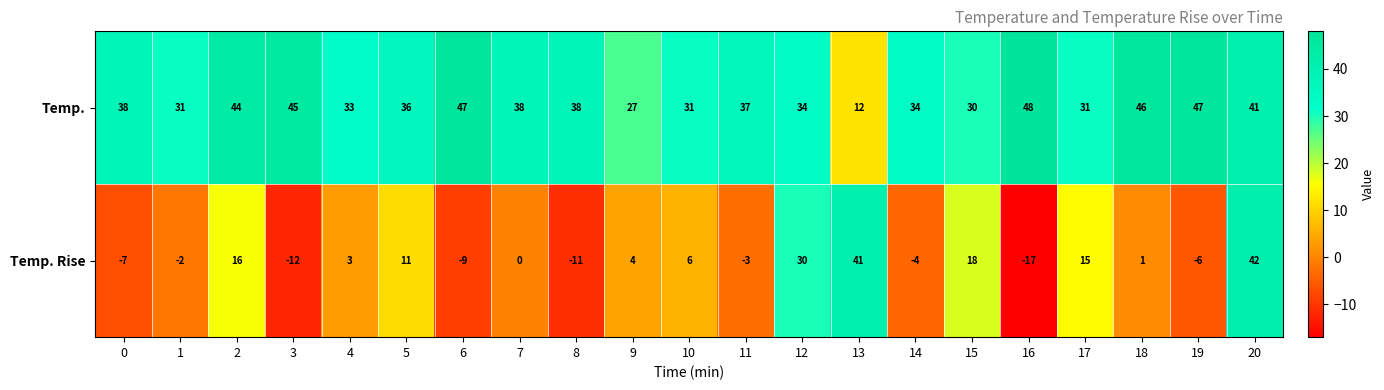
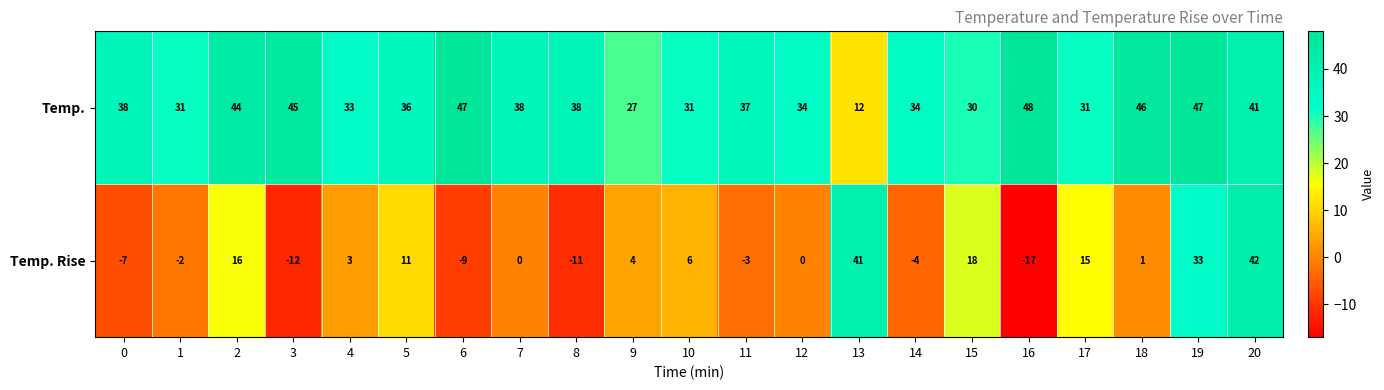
  {
    "Temp.": {
      "0": 38,
      "1": 31,
      "2": 44,
      "3": 45,
      "4": 33,
      "5": 36,
      "6": 47,
      "7": 38,
      "8": 38,
      "9": 27,
      "10": 31,
      "11": 37,
      "12": 34,
      "13": 12,
      "14": 34,
      "15": 30,
      "16": 48,
      "17": 31,
      "18": 46,
      "19": 47,
      "20": 41
    },
    "Temp. Rise": {
      "0": -7,
      "1": -2,
      "2": 16,
      "3": -12,
      "4": 3,
      "5": 11,
      "6": -9,
      "7": 0,
      "8": -11,
      "9": 4,
      "10": 6,
      "11": -3,
-     "12": 30,
+     "12": 0,
      "13": 41,
      "14": -4,
      "15": 18,
      "16": -17,
      "17": 15,
      "18": 1,
-     "19": -6,
+     "19": 33,
      "20": 42
    }
  }
